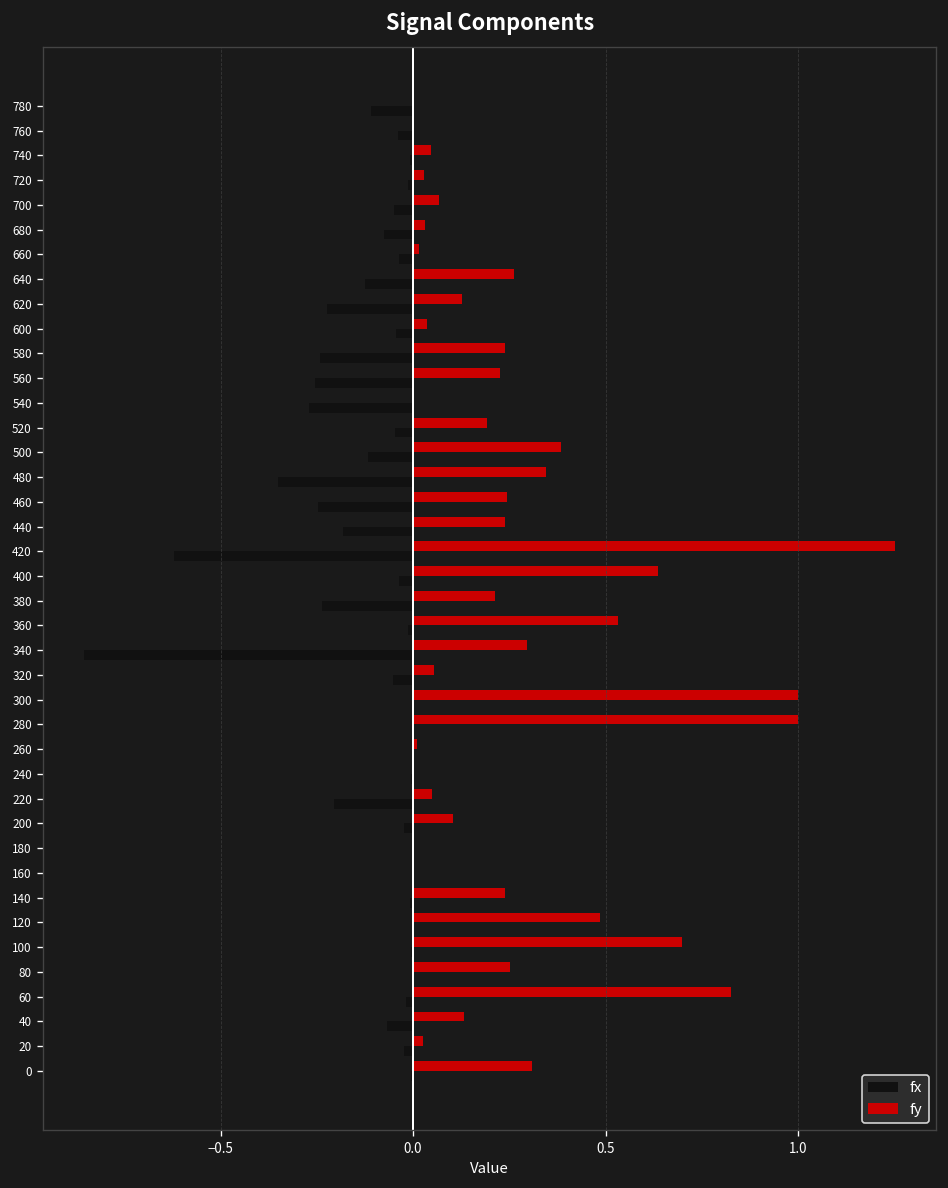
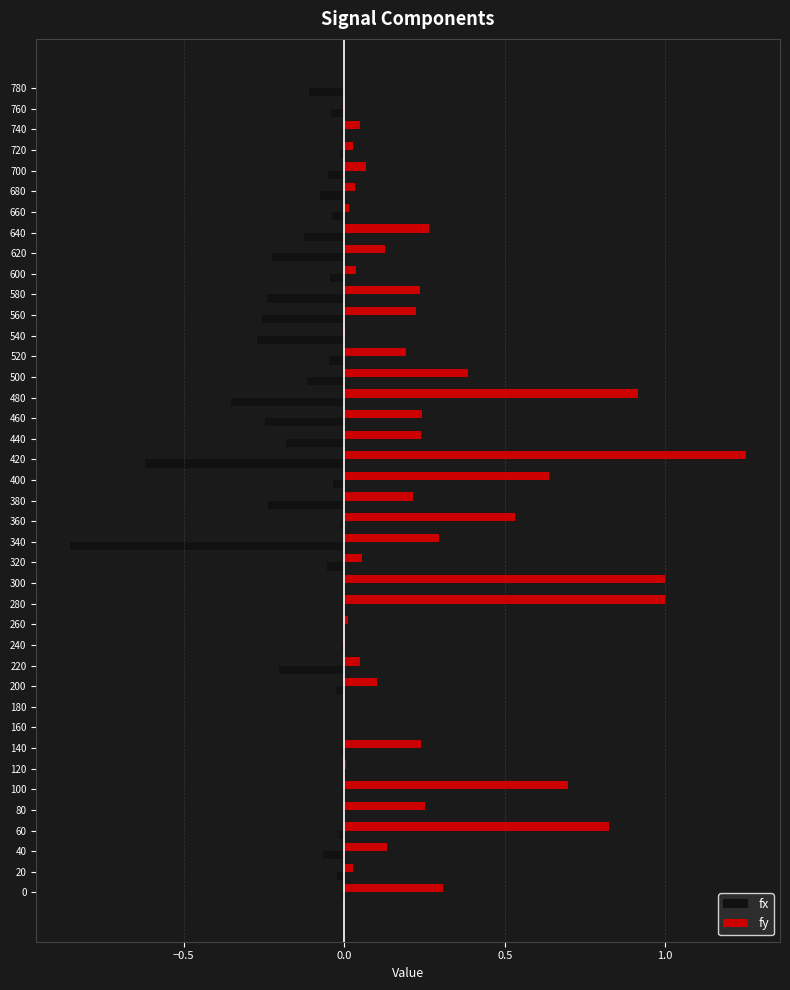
  {
    "fx": {
      "780": -0.11,
      "760": -0.04,
      "720": -0.01,
      "700": -0.05,
      "680": -0.08,
      "660": -0.04,
      "640": -0.13,
      "620": -0.22,
      "600": -0.04,
      "580": -0.24,
      "560": -0.25,
      "540": -0.27,
      "520": -0.05,
      "500": -0.12,
      "480": -0.35,
      "460": -0.25,
      "440": -0.18,
      "420": -0.62,
      "400": -0.04,
      "380": -0.24,
      "360": -0.01,
      "340": -0.85,
      "320": -0.05,
      "220": -0.20,
      "200": -0.02,
      "60": -0.02,
      "40": -0.07,
      "20": -0.02
    },
    "fy": {
      "740": 0.05,
      "720": 0.03,
      "700": 0.07,
      "680": 0.03,
      "660": 0.02,
      "640": 0.26,
      "620": 0.13,
      "600": 0.04,
      "580": 0.24,
      "560": 0.22,
      "520": 0.19,
      "500": 0.38,
-     "480": 0.34,
+     "480": 0.91,
      "460": 0.24,
      "440": 0.24,
      "420": 1.25,
      "400": 0.64,
      "380": 0.21,
      "360": 0.53,
      "340": 0.29,
      "320": 0.05,
      "300": 1.00,
      "280": 1.00,
      "260": 0.01,
      "220": 0.05,
      "200": 0.10,
      "140": 0.24,
-     "120": 0.48,
+     "120": 0.00,
      "100": 0.70,
      "80": 0.25,
      "60": 0.83,
      "40": 0.13,
      "20": 0.03,
      "0": 0.31
    }
  }
